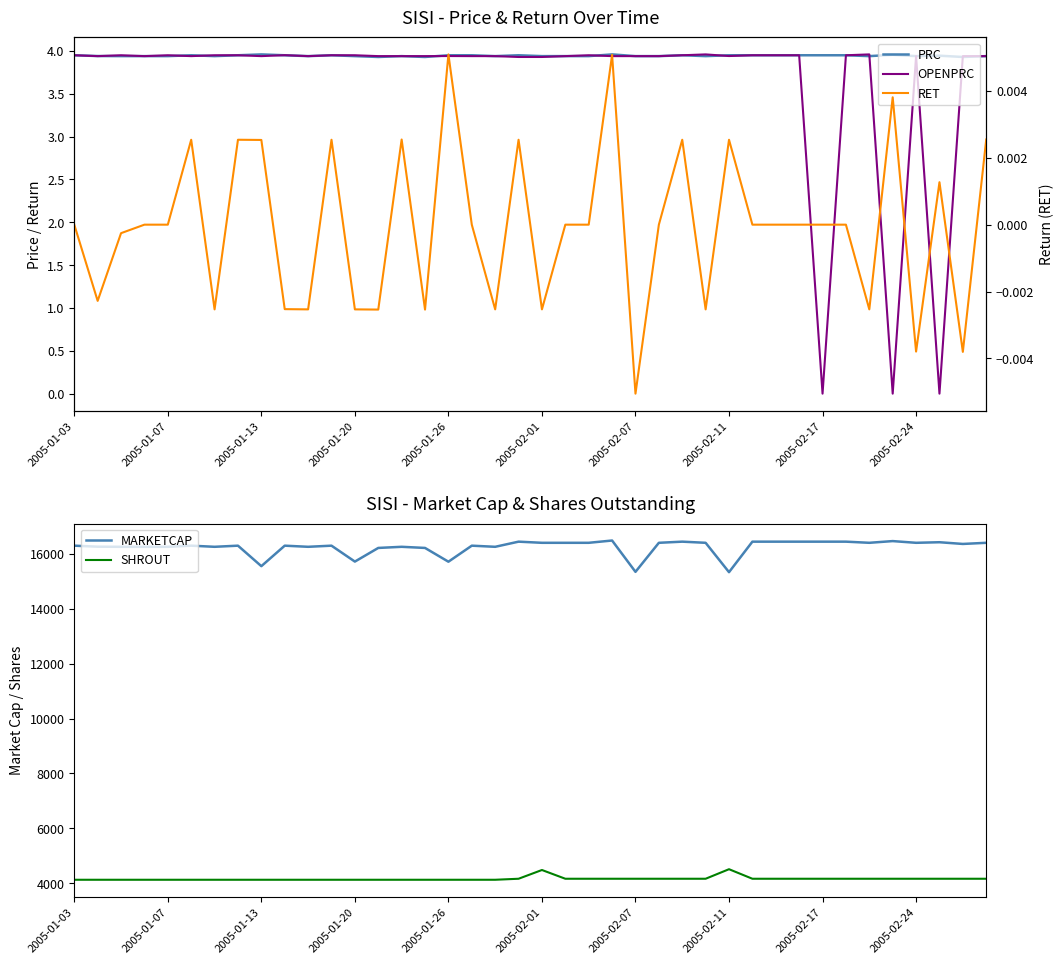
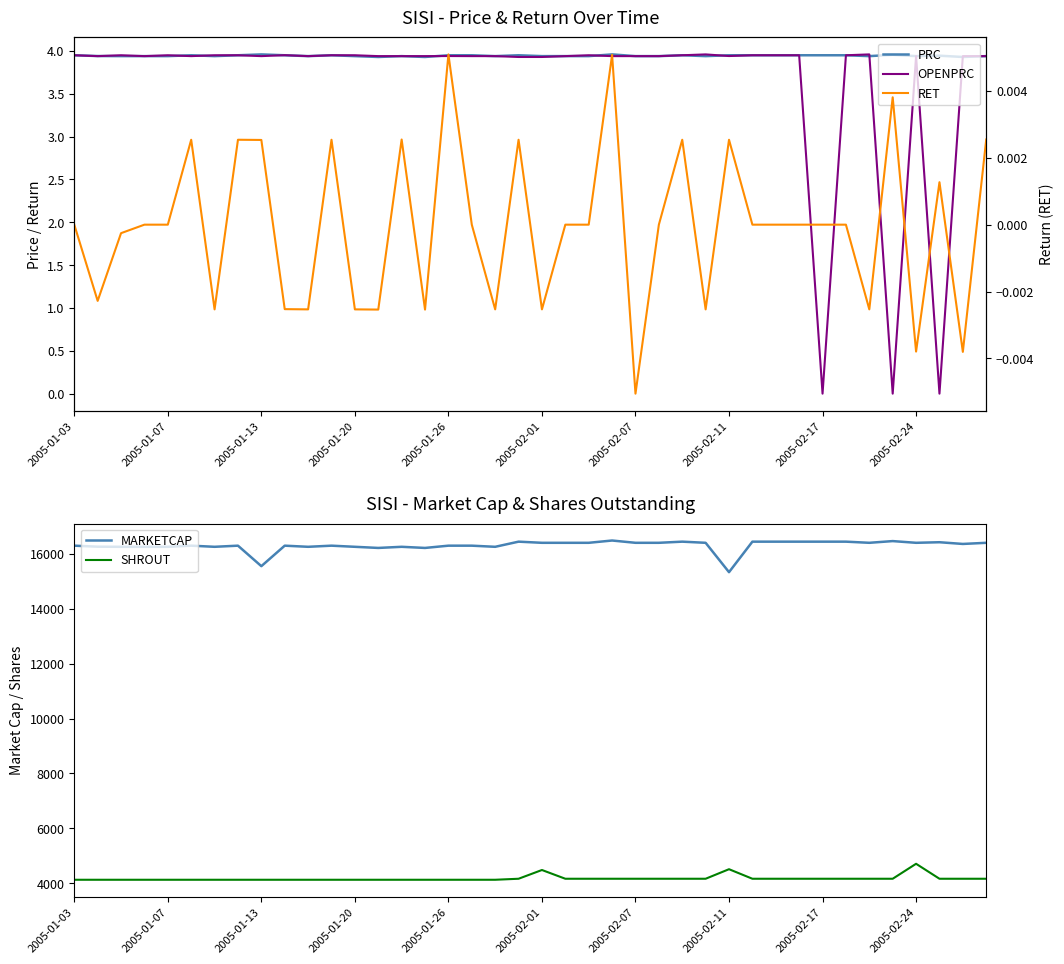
  {
    "SISI - Market Cap & Shares Outstanding": {
      "MARKETCAP": {
        "2005-01-03": 16300,
        "2005-01-13": 15600,
-       "2005-01-20": 15700,
-       "2005-01-26": 15700,
+       "2005-01-20": 16300,
+       "2005-01-26": 16300,
        "2005-02-01": 16400,
-       "2005-02-07": 15300,
+       "2005-02-07": 16400,
        "2005-02-11": 15300,
        "2005-02-17": 16400,
        "2005-02-24": 16400
      },
      "SHROUT": {
        "2005-01-03": 4100,
        "2005-01-07": 4100,
        "2005-01-13": 4100,
        "2005-01-20": 4100,
        "2005-01-26": 4100,
        "2005-02-01": 4500,
        "2005-02-07": 4200,
        "2005-02-11": 4500,
        "2005-02-17": 4200,
-       "2005-02-24": 4200
+       "2005-02-24": 4700
      }
    }
  }
